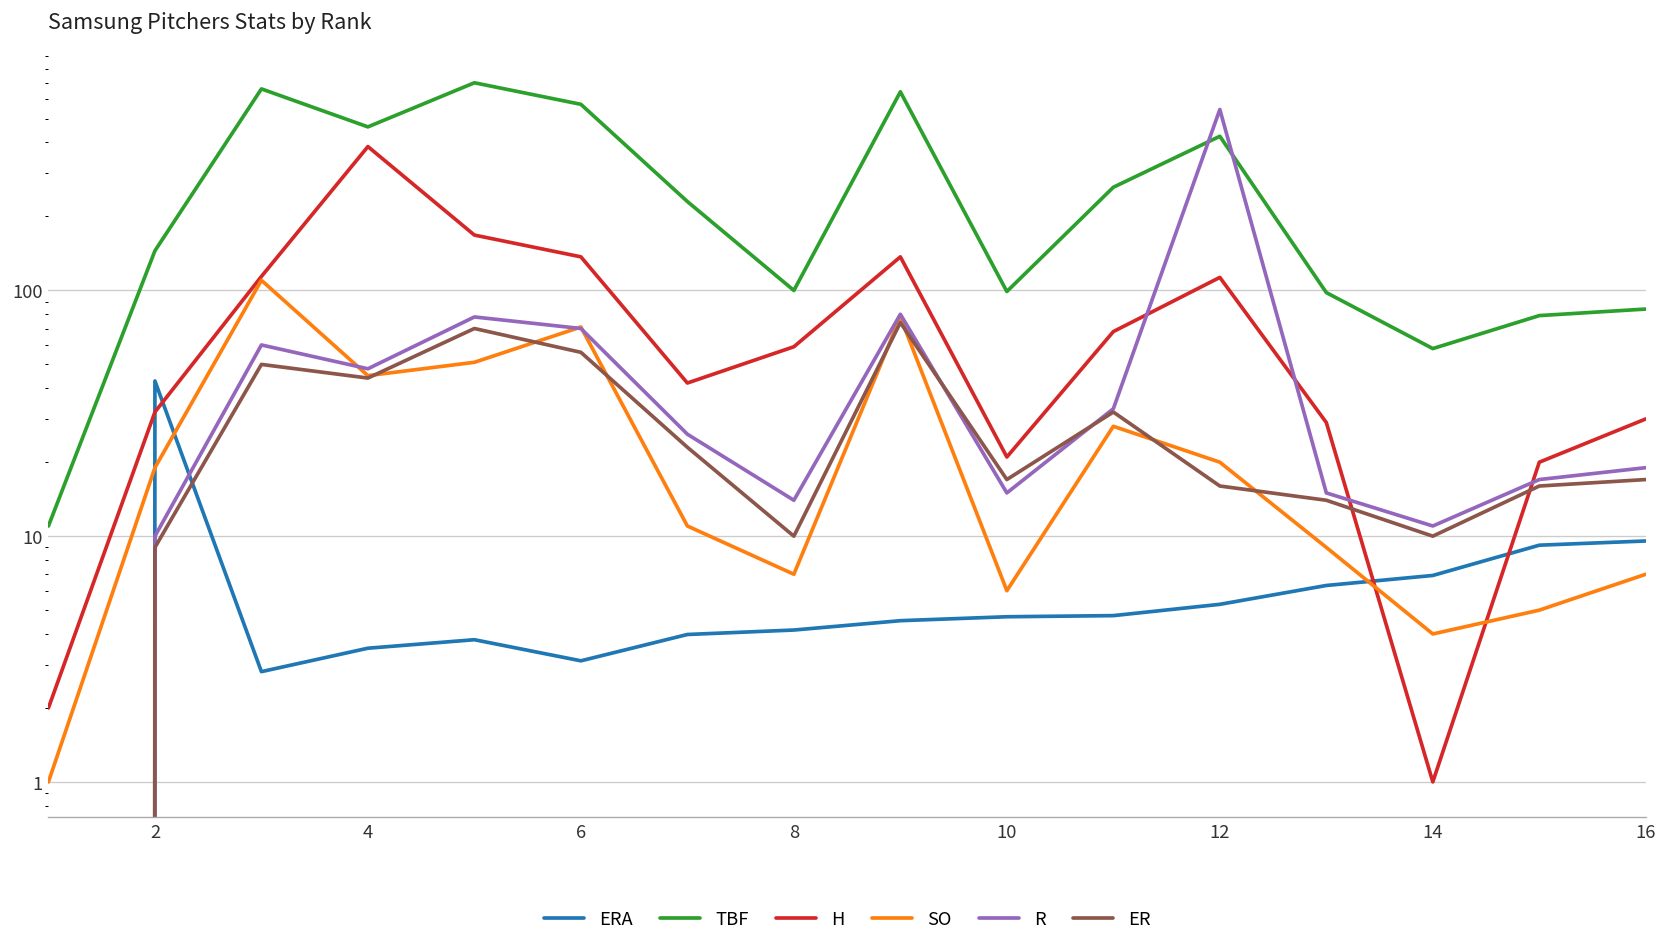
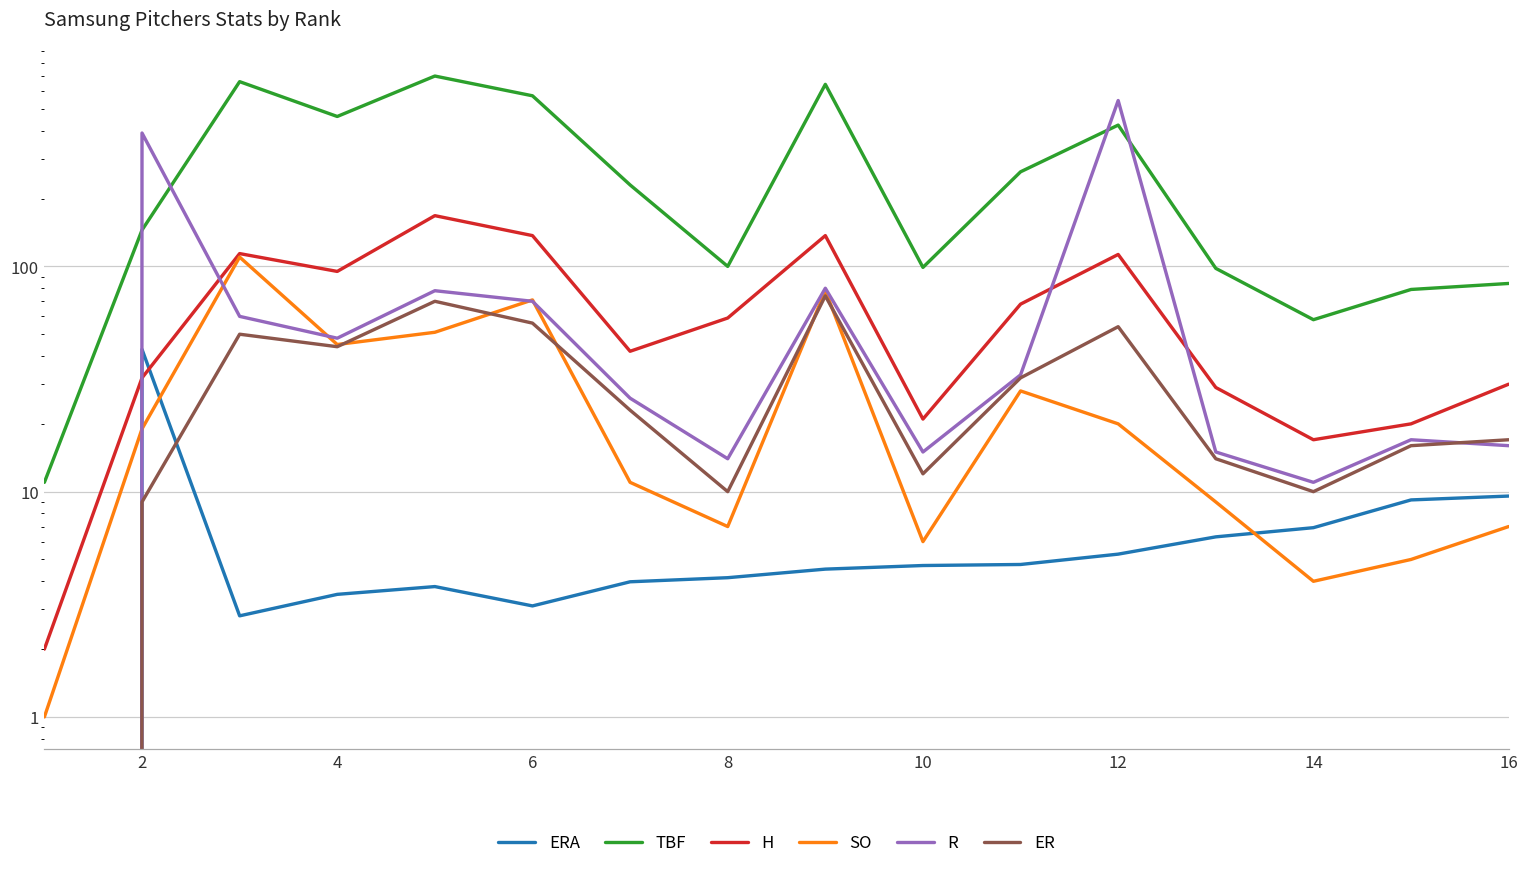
  {
    "ERA": {
      "2": 43,
      "4": 3.5,
      "6": 3.1,
      "8": 4.2,
      "10": 4.7,
      "12": 5.3,
      "14": 7,
      "16": 10
    },
    "TBF": {
      "2": 150,
      "4": 460,
      "6": 570,
      "8": 100,
      "10": 100,
      "12": 420,
      "14": 58,
      "16": 84
    },
    "H": {
      "2": 32,
-     "4": 390,
+     "4": 100,
      "6": 140,
      "8": 59,
      "10": 21,
      "12": 110,
-     "14": 1,
+     "14": 17,
      "16": 30
    },
    "SO": {
      "2": 19,
      "8": 7,
      "10": 6,
      "12": 20,
      "14": 4,
      "16": 7
    },
    "R": {
-     "2": 10,
+     "2": 390,
      "4": 48,
      "8": 14,
      "10": 15,
      "12": 550,
      "14": 11,
-     "16": 19
+     "16": 16
    },
    "ER": {
      "2": 9,
      "6": 56,
      "8": 10,
-     "10": 17,
-     "12": 16,
+     "10": 12,
+     "12": 54,
      "14": 10,
      "16": 17
    }
  }
